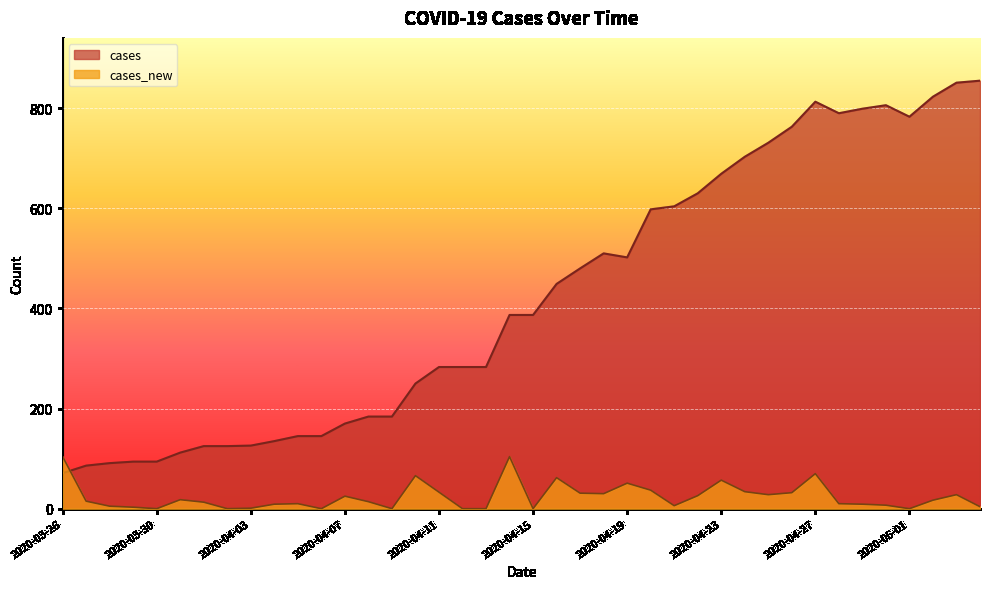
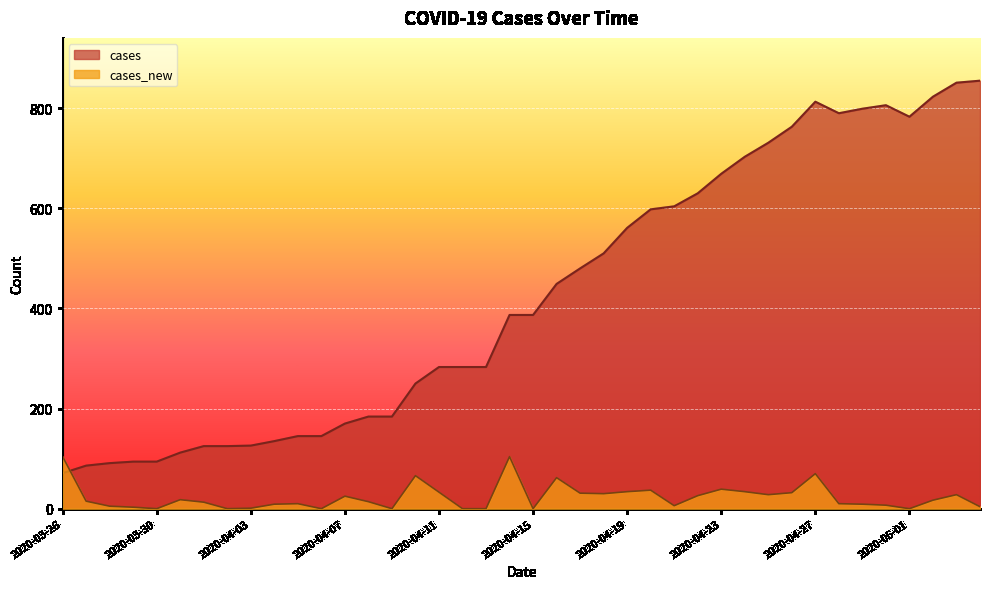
  {
    "cases": {
      "2020-03-26": 70,
      "2020-03-30": 90,
      "2020-04-03": 130,
      "2020-04-07": 170,
      "2020-04-11": 280,
      "2020-04-15": 390,
-     "2020-04-19": 500,
+     "2020-04-19": 560,
      "2020-04-23": 670,
      "2020-04-27": 810,
      "2020-05-01": 780
    },
    "cases_new": {
      "2020-03-26": 100,
      "2020-03-30": 0,
      "2020-04-03": 0,
      "2020-04-07": 30,
      "2020-04-11": 30,
      "2020-04-15": 0,
-     "2020-04-19": 50,
-     "2020-04-23": 60,
+     "2020-04-19": 30,
+     "2020-04-23": 40,
      "2020-04-27": 70,
      "2020-05-01": 0
    }
  }
